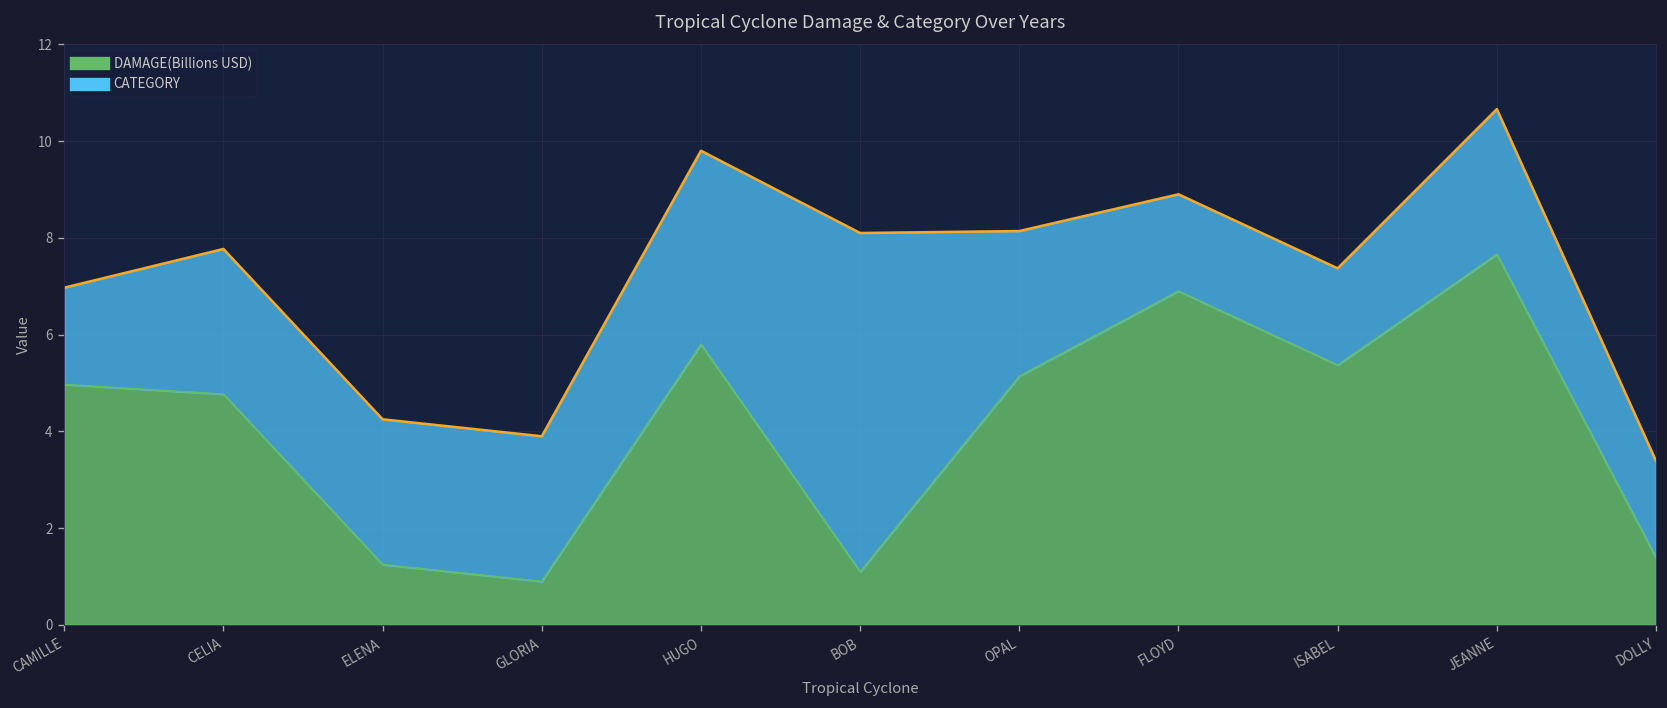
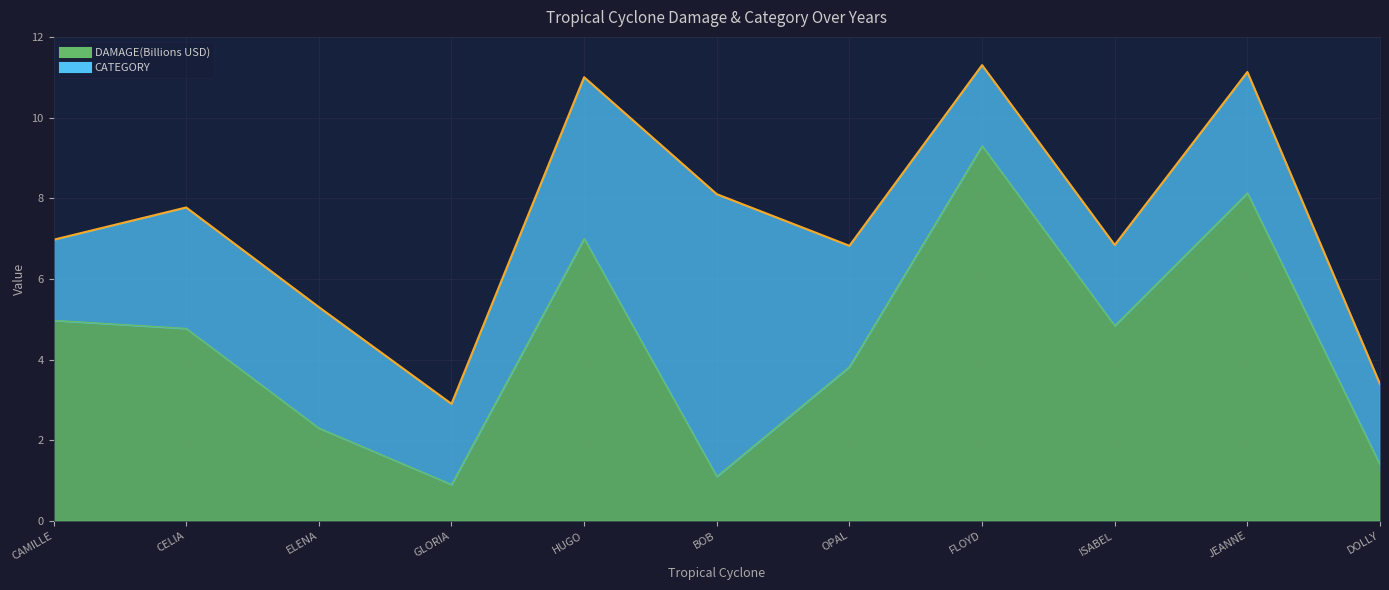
  {
    "DAMAGE(Billions USD)": {
      "CAMILLE": 5.0,
      "CELIA": 4.8,
-     "ELENA": 1.3,
+     "ELENA": 2.3,
      "GLORIA": 0.9,
-     "HUGO": 5.8,
+     "HUGO": 7.0,
      "BOB": 1.1,
-     "OPAL": 5.1,
-     "FLOYD": 6.9,
-     "ISABEL": 5.4,
-     "JEANNE": 7.7,
+     "OPAL": 3.8,
+     "FLOYD": 9.3,
+     "ISABEL": 4.8,
+     "JEANNE": 8.1,
      "DOLLY": 1.4
    },
    "CATEGORY": {
      "CAMILLE": 2,
      "CELIA": 3,
      "ELENA": 3,
-     "GLORIA": 3,
+     "GLORIA": 2,
      "HUGO": 4,
      "BOB": 7,
      "OPAL": 3,
      "FLOYD": 2,
      "ISABEL": 2,
      "JEANNE": 3,
      "DOLLY": 2
    }
  }
